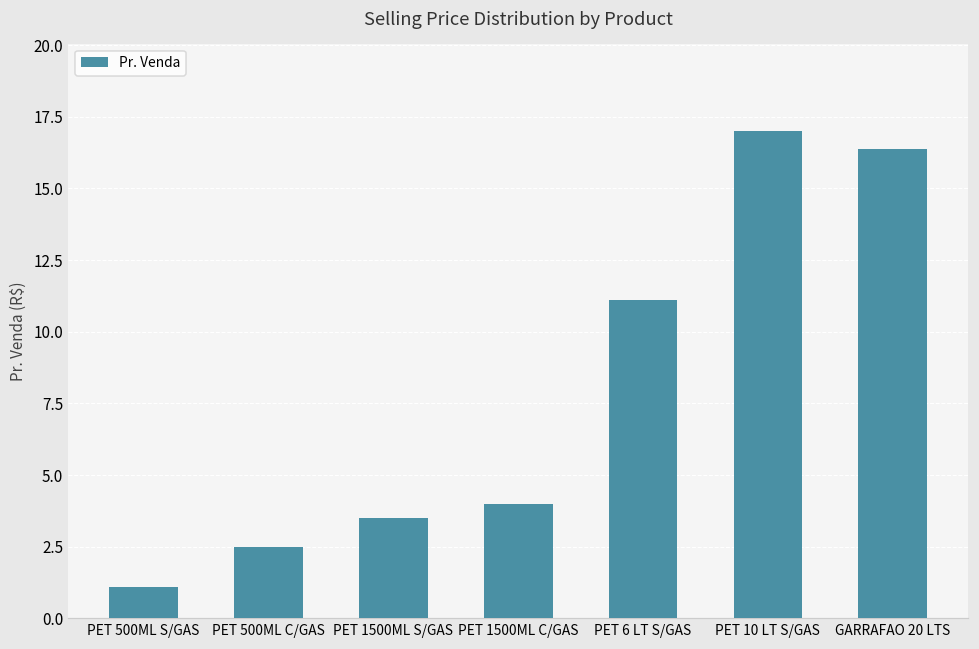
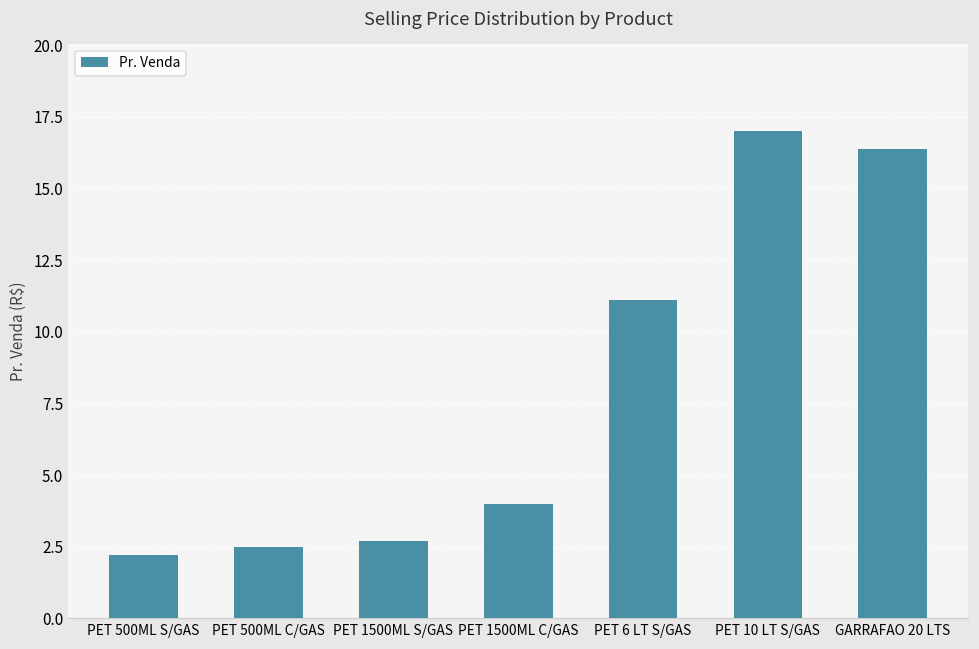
  {
-   "PET 500ML S/GAS": 1.1,
+   "PET 500ML S/GAS": 2.2,
    "PET 500ML C/GAS": 2.5,
-   "PET 1500ML S/GAS": 3.5,
+   "PET 1500ML S/GAS": 2.7,
    "PET 1500ML C/GAS": 4.0,
    "PET 6 LT S/GAS": 11.1,
    "PET 10 LT S/GAS": 17.0,
    "GARRAFAO 20 LTS": 16.4
  }
